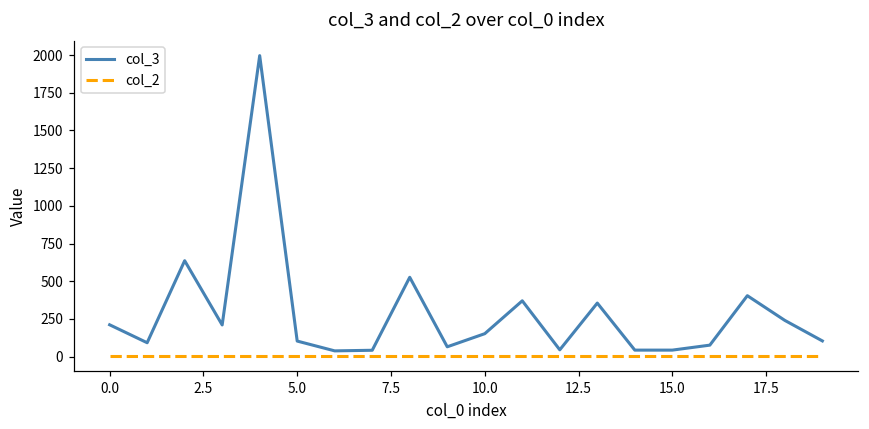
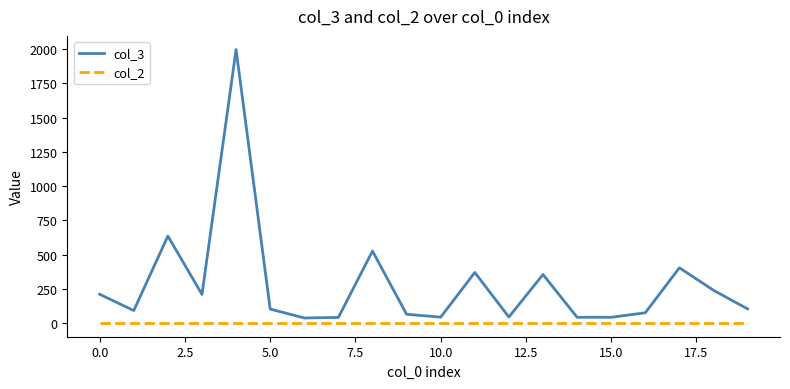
  {
    "col_3": {
      "0.0": 210,
      "5.0": 100,
-     "10.0": 150,
+     "10.0": 40,
      "15.0": 40
    },
    "col_2": {
      "0.0": 0,
      "5.0": 0,
      "10.0": 0,
      "15.0": 0
    }
  }
